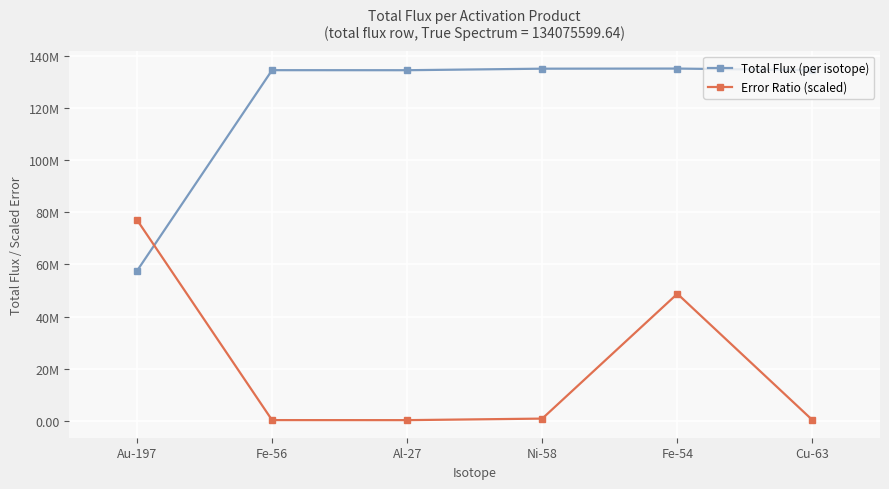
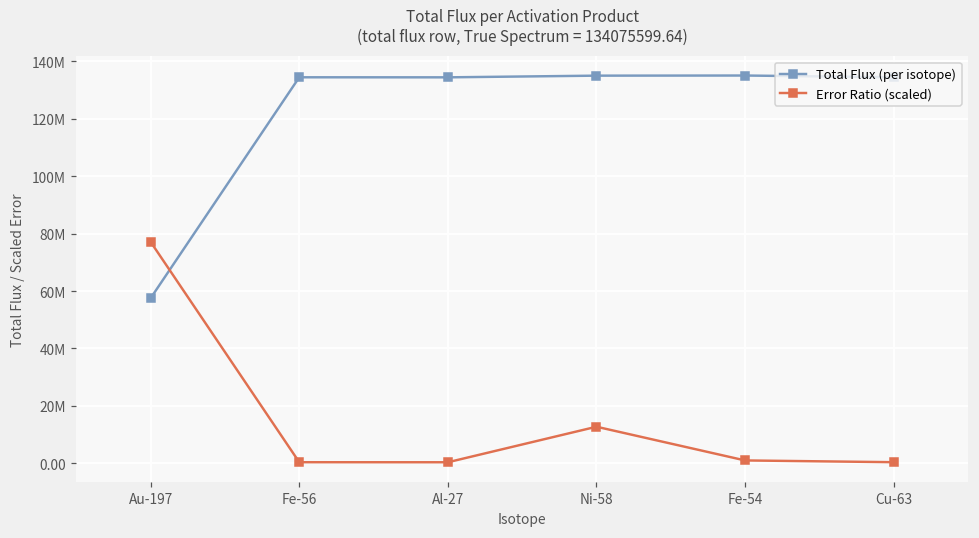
  {
    "Total Flux (per isotope)": {
      "Au-197": 58000000,
      "Fe-56": 134000000,
      "Al-27": 134000000,
      "Ni-58": 135000000,
      "Fe-54": 135000000
    },
    "Error Ratio (scaled)": {
      "Au-197": 77000000,
      "Fe-56": 0,
      "Al-27": 0,
-     "Ni-58": 1000000,
-     "Fe-54": 49000000,
+     "Ni-58": 13000000,
+     "Fe-54": 1000000,
      "Cu-63": 0
    }
  }
